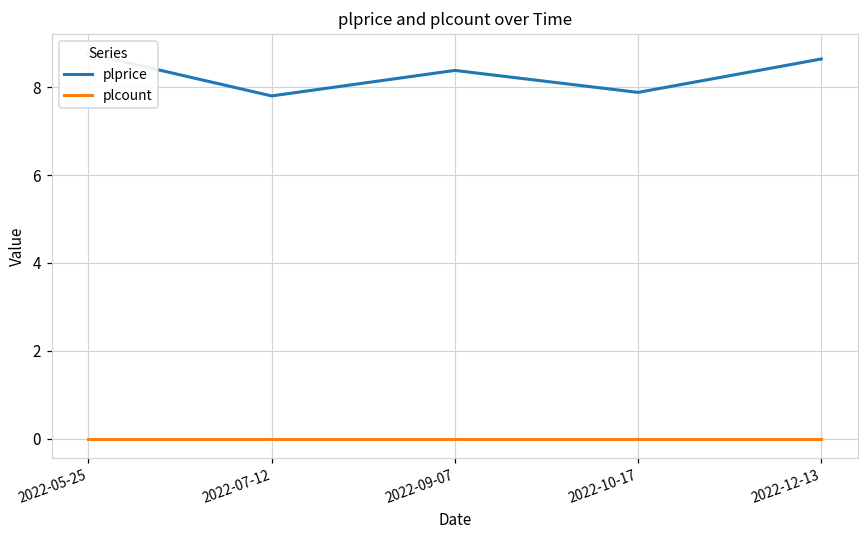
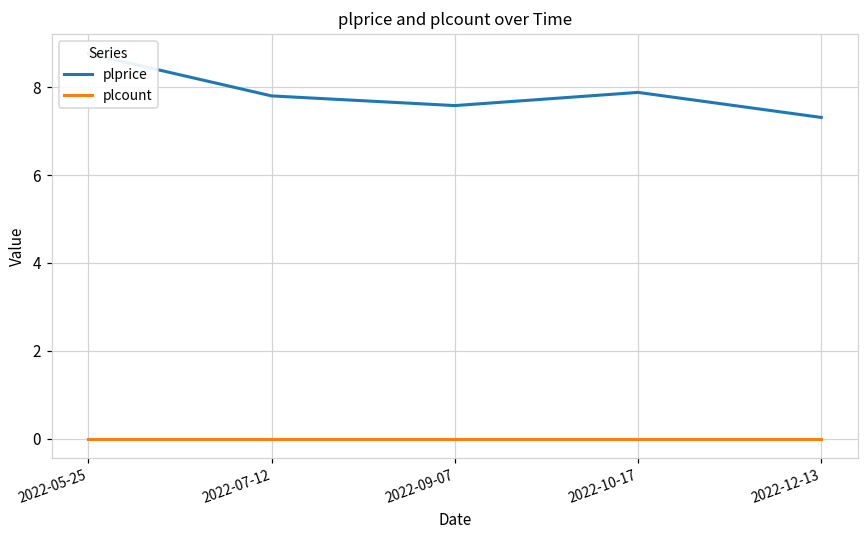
  {
    "plprice": {
      "2022-07-12": 7.8,
-     "2022-09-07": 8.4,
+     "2022-09-07": 7.6,
      "2022-10-17": 7.9,
-     "2022-12-13": 8.6
+     "2022-12-13": 7.3
    },
    "plcount": {
      "2022-05-25": 0.0,
      "2022-07-12": 0.0,
      "2022-09-07": 0.0,
      "2022-10-17": 0.0,
      "2022-12-13": 0.0
    }
  }
